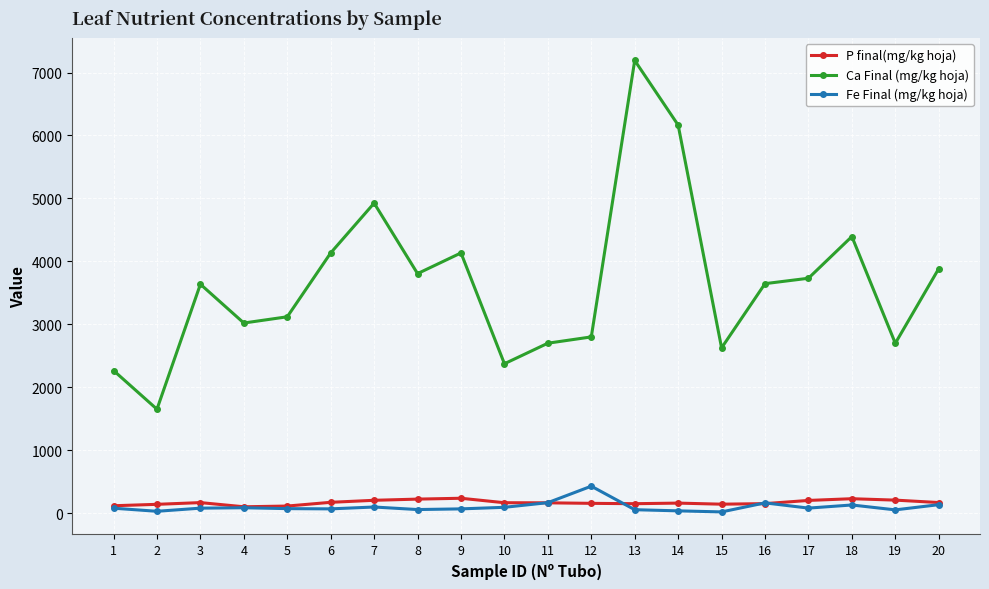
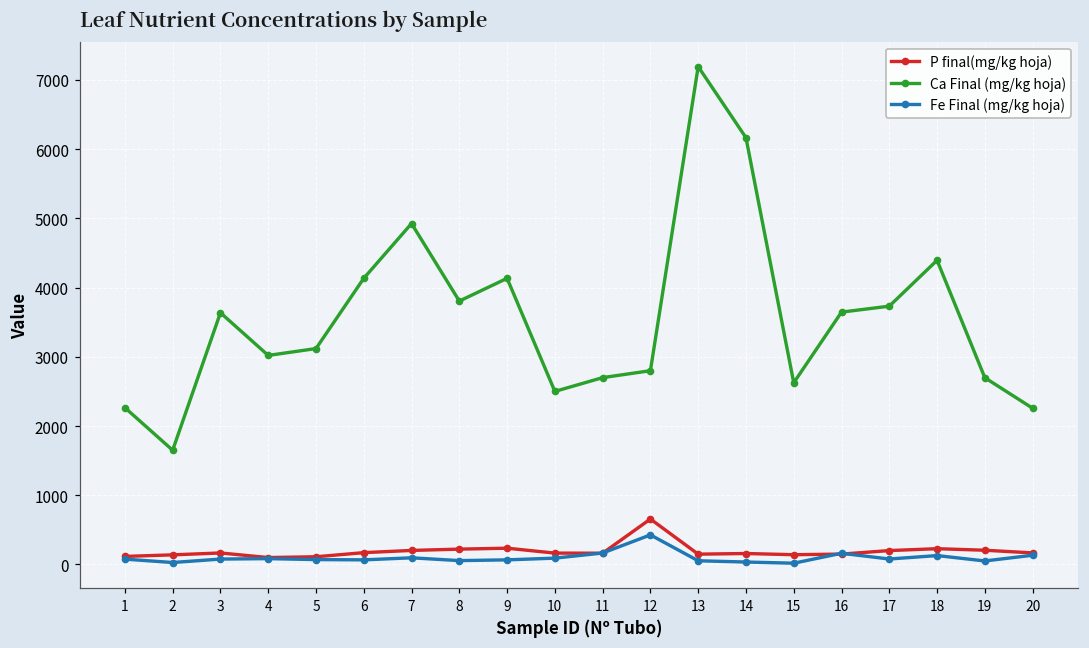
  {
    "P final(mg/kg hoja)": {
      "2": 100,
      "3": 200,
      "6": 200,
      "7": 200,
      "8": 200,
      "9": 200,
      "10": 200,
-     "12": 200,
+     "12": 700,
      "13": 100,
      "14": 200,
      "15": 100,
      "17": 200,
      "18": 200,
      "19": 200
    },
    "Ca Final (mg/kg hoja)": {
      "1": 2300,
      "2": 1700,
      "3": 3600,
      "4": 3000,
      "5": 3100,
      "6": 4100,
      "7": 4900,
      "8": 3800,
      "9": 4100,
-     "10": 2400,
+     "10": 2500,
      "11": 2700,
      "12": 2800,
      "13": 7200,
      "14": 6200,
      "15": 2600,
      "16": 3600,
      "17": 3700,
      "18": 4400,
      "19": 2700,
-     "20": 3900
+     "20": 2300
    },
    "Fe Final (mg/kg hoja)": {
      "2": 0,
      "3": 100,
      "6": 100,
      "7": 100,
      "8": 100,
      "9": 100,
      "10": 100,
      "12": 400,
      "13": 100,
      "14": 0,
      "15": 0,
      "17": 100,
      "18": 100,
      "19": 100
    }
  }
